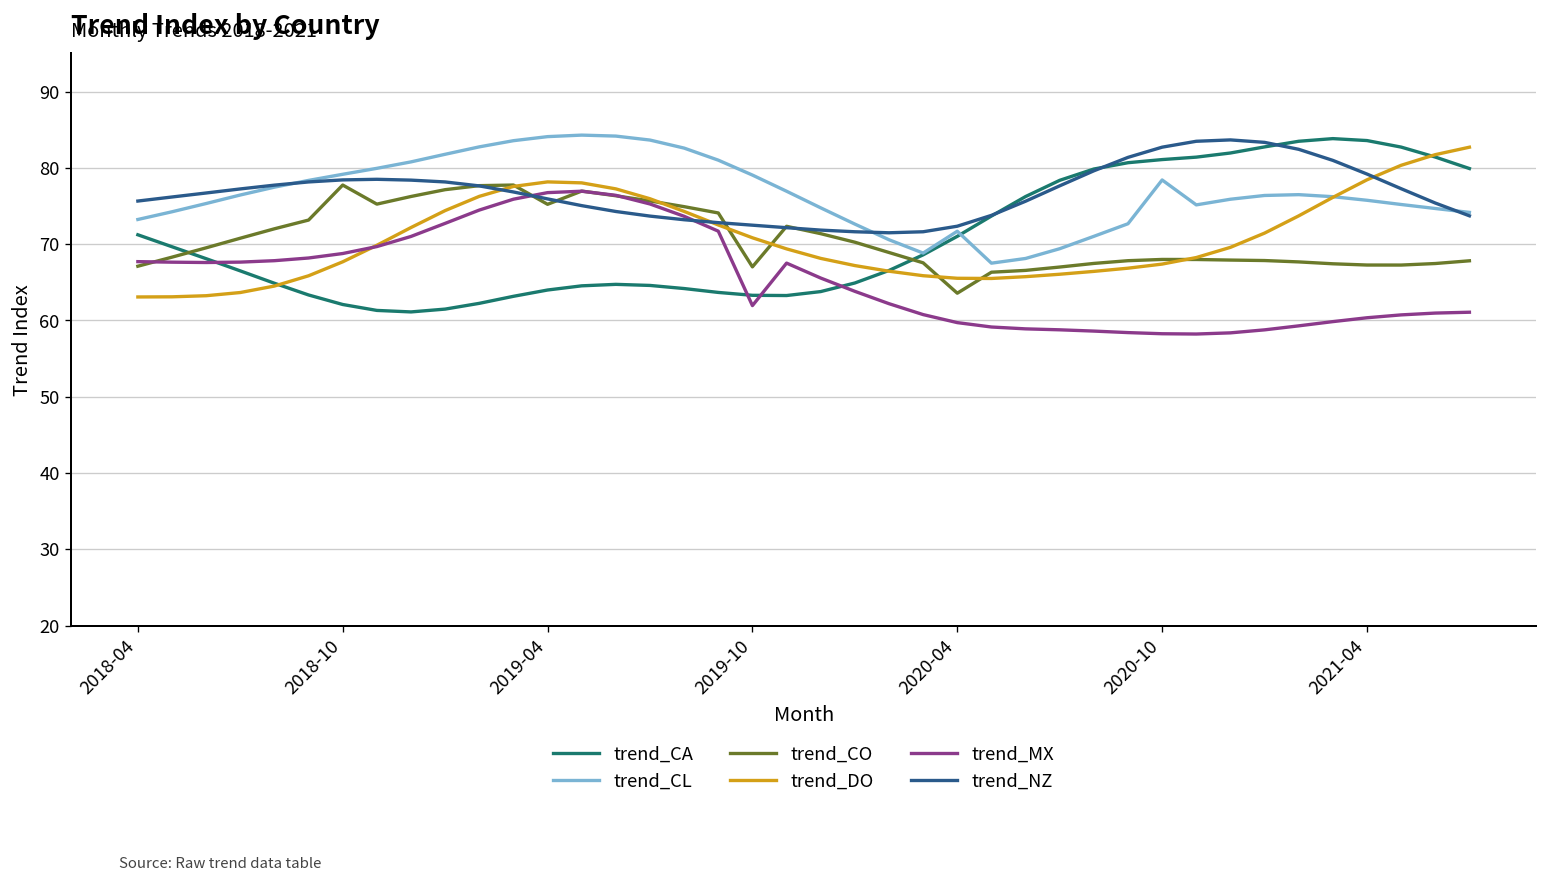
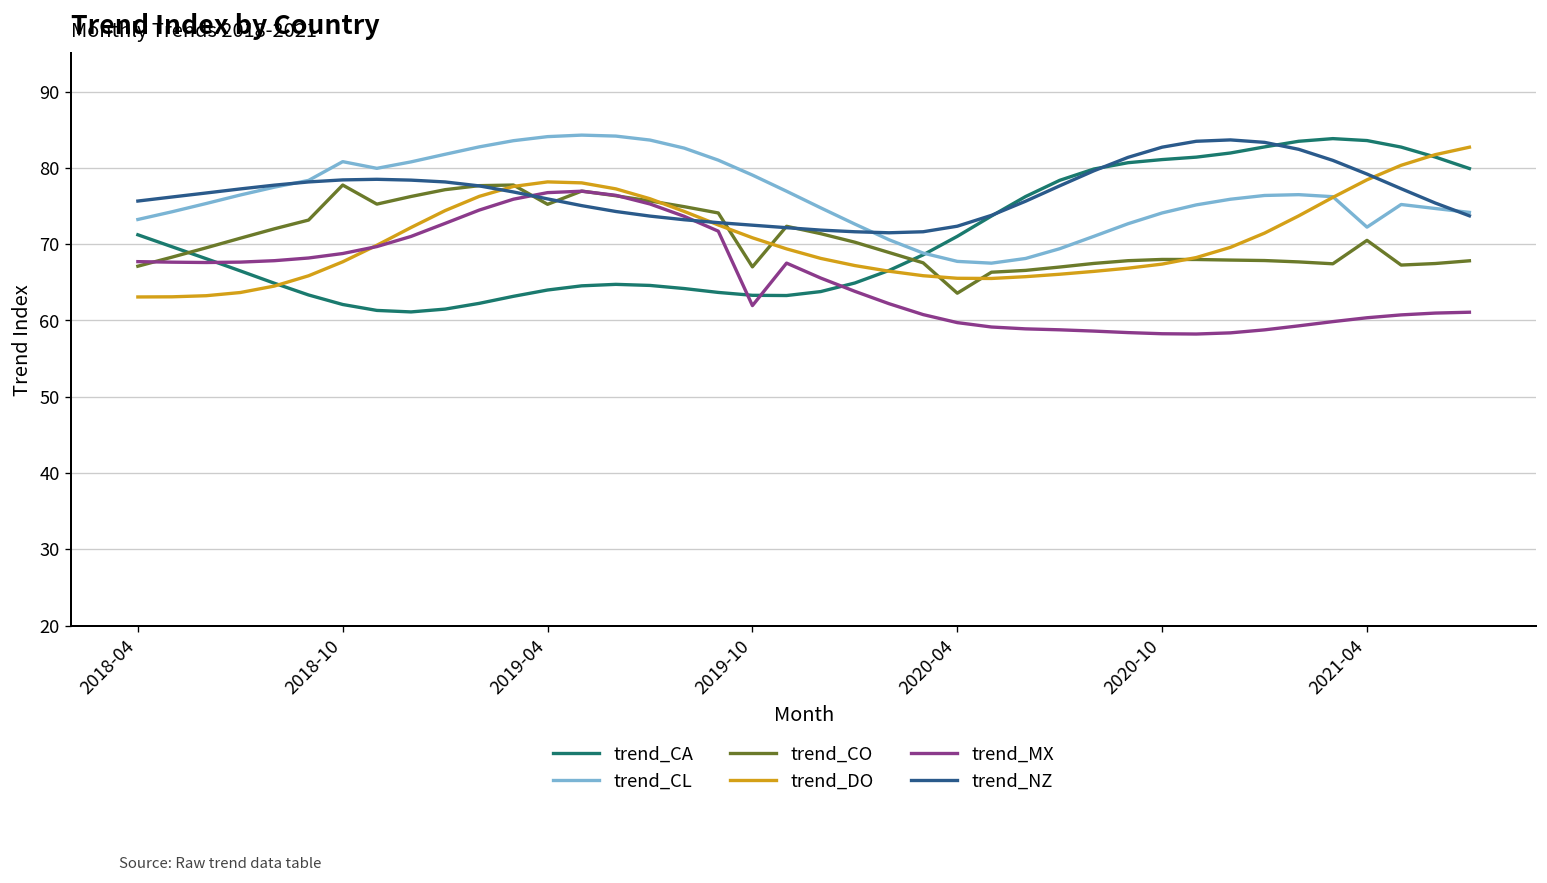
  {
    "trend_CL": {
      "2018-04": 73,
-     "2018-10": 79,
+     "2018-10": 81,
      "2019-04": 84,
      "2019-10": 79,
-     "2020-04": 72,
-     "2020-10": 78,
-     "2021-04": 76
+     "2020-04": 68,
+     "2020-10": 74,
+     "2021-04": 72
    },
    "trend_CO": {
      "2018-04": 67,
      "2018-10": 78,
      "2019-04": 75,
      "2019-10": 67,
      "2020-04": 64,
      "2020-10": 68,
-     "2021-04": 67
+     "2021-04": 70
    },
    "trend_DO": {
      "2018-04": 63,
      "2018-10": 68,
      "2019-04": 78,
      "2019-10": 71,
      "2020-04": 66,
      "2020-10": 67,
      "2021-04": 78
    },
    "trend_MX": {
      "2018-04": 68,
      "2018-10": 69,
      "2019-04": 77,
      "2019-10": 62,
      "2020-04": 60,
      "2020-10": 58,
      "2021-04": 60
    }
  }
